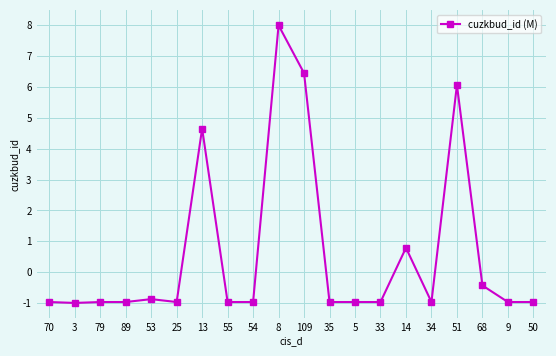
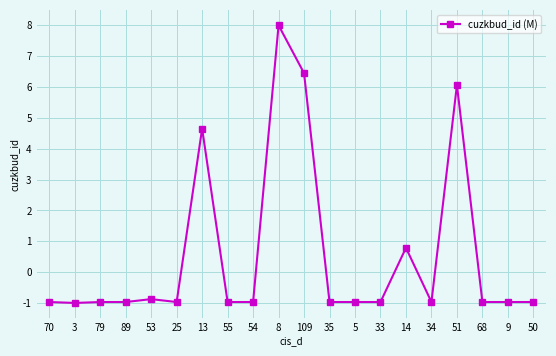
  {
    "70": -1.0,
    "3": -1.0,
    "79": -1.0,
    "89": -1.0,
    "53": -0.9,
    "25": -1.0,
    "13": 4.7,
    "55": -1.0,
    "54": -1.0,
    "8": 8.0,
    "109": 6.4,
    "35": -1.0,
    "5": -1.0,
    "33": -1.0,
    "14": 0.8,
    "34": -1.0,
    "51": 6.1,
-   "68": -0.4,
+   "68": -1.0,
    "9": -1.0,
    "50": -1.0
  }
